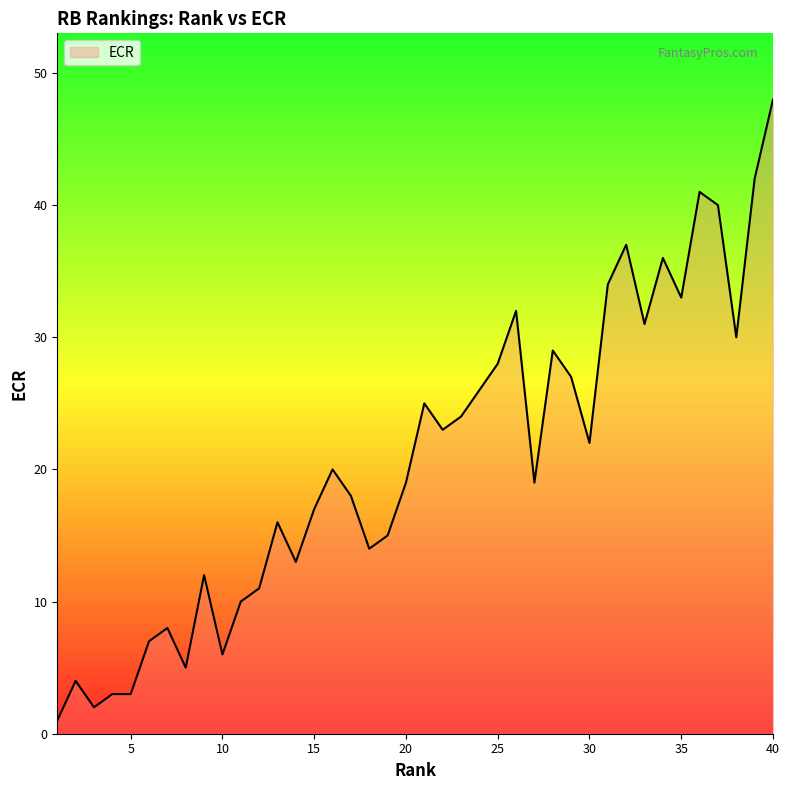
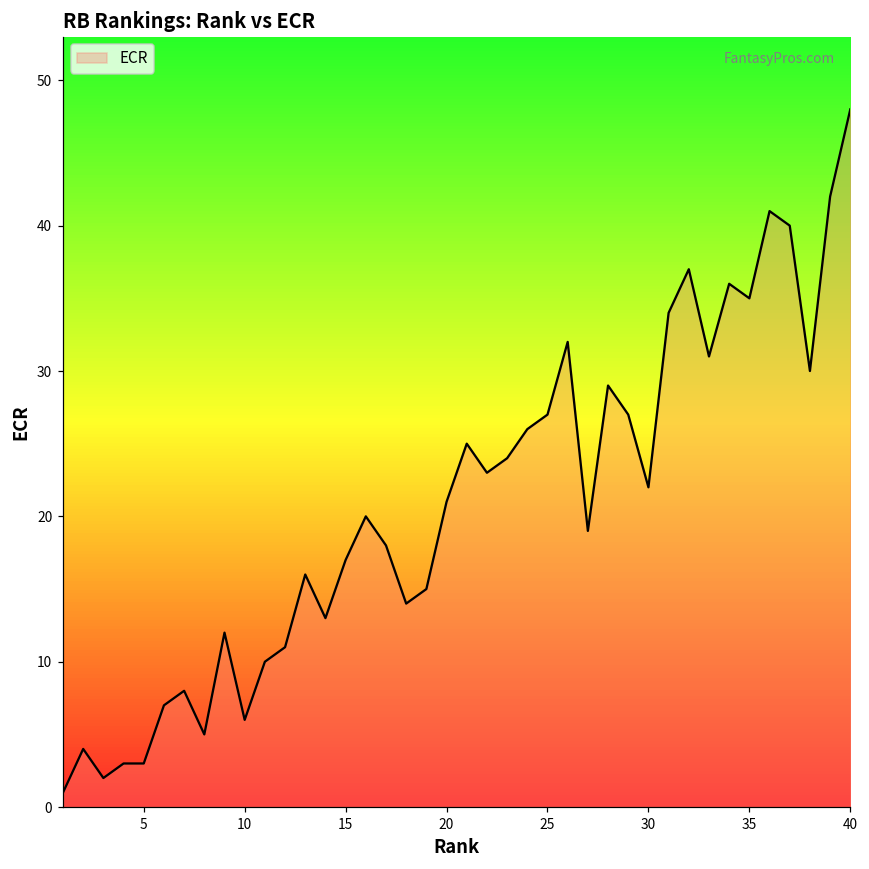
  {
    "5": 3,
    "10": 6,
    "15": 17,
-   "20": 19,
-   "25": 28,
+   "20": 21,
+   "25": 27,
    "30": 22,
-   "35": 33,
+   "35": 35,
    "40": 48
  }
